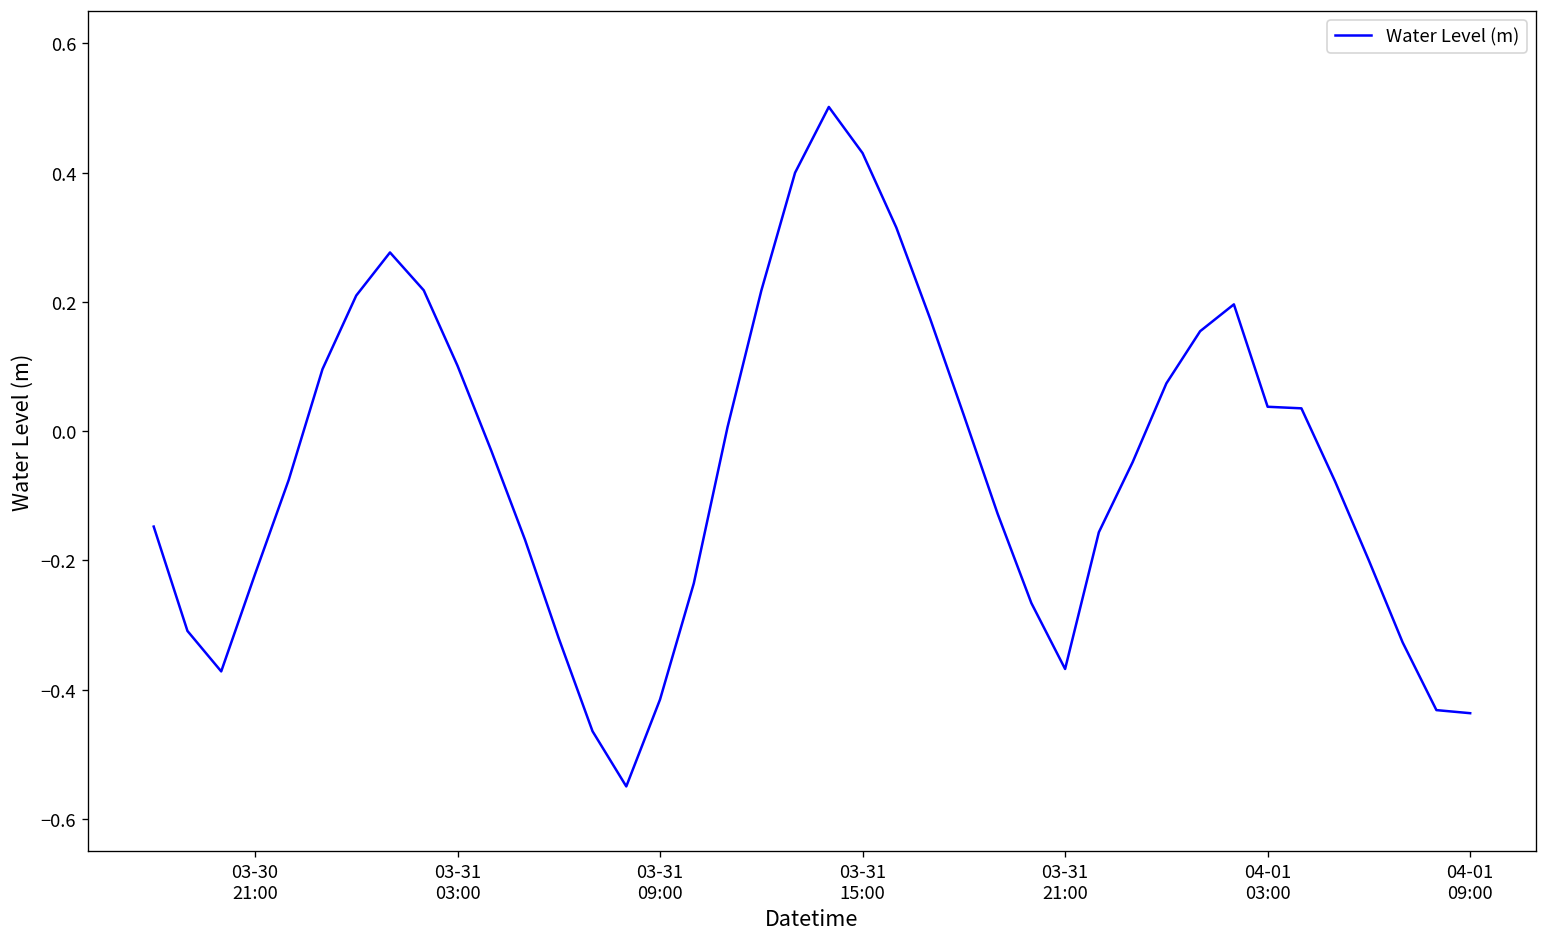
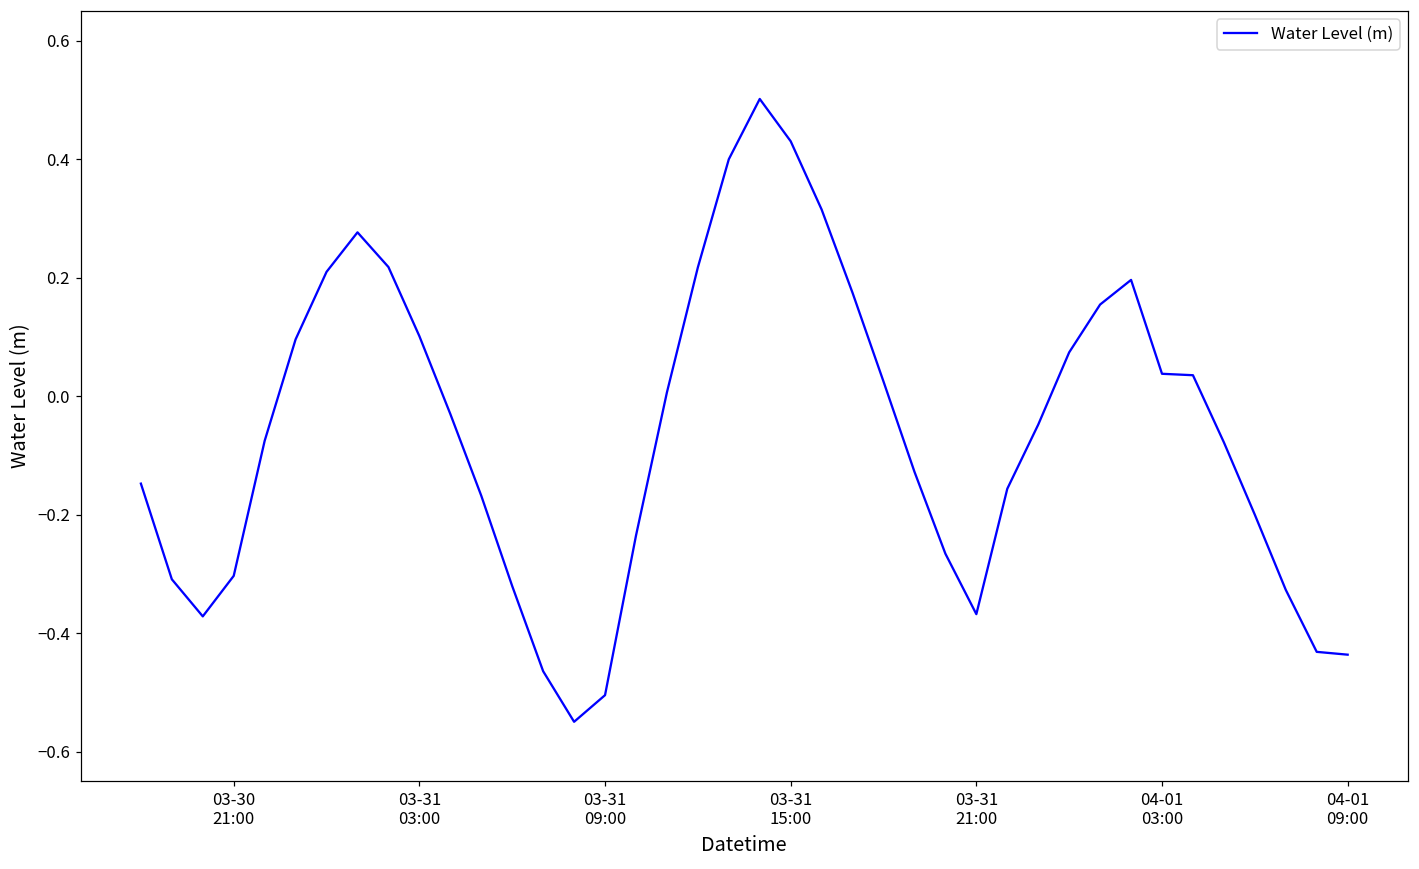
  {
-   "03-30 21:00": -0.22,
+   "03-30 21:00": -0.30,
    "03-31 03:00": 0.10,
-   "03-31 09:00": -0.42,
+   "03-31 09:00": -0.50,
    "03-31 15:00": 0.43,
    "03-31 21:00": -0.37,
    "04-01 03:00": 0.04,
    "04-01 09:00": -0.44
  }
